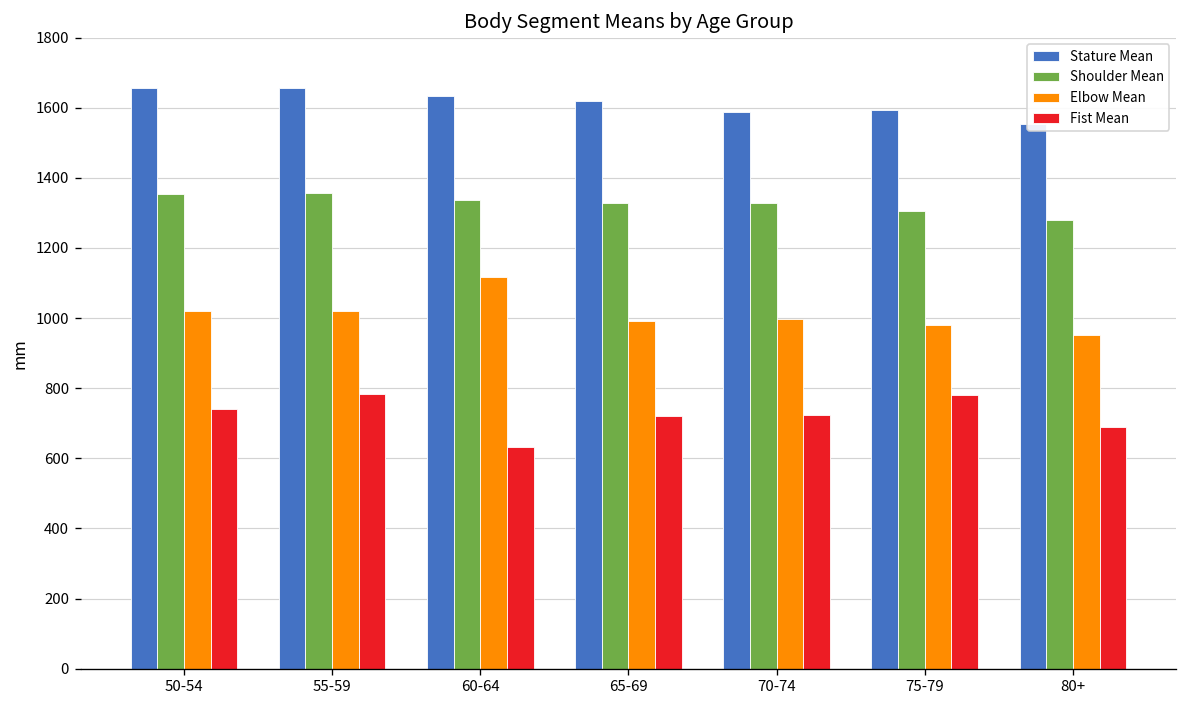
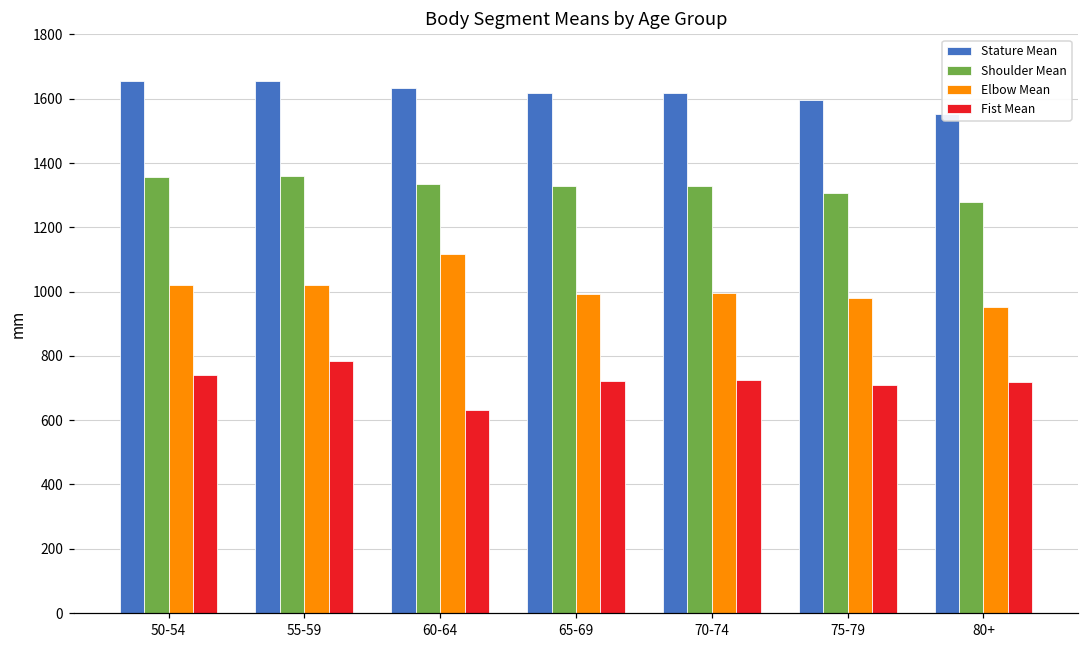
  {
    "Stature Mean": {
      "50-54": 1660,
      "55-59": 1660,
      "60-64": 1630,
      "65-69": 1620,
-     "70-74": 1590,
+     "70-74": 1620,
      "75-79": 1590,
      "80+": 1550
    },
    "Shoulder Mean": {
      "50-54": 1360,
      "55-59": 1360,
      "60-64": 1340,
      "65-69": 1330,
      "70-74": 1330,
      "75-79": 1310,
      "80+": 1280
    },
    "Elbow Mean": {
      "50-54": 1020,
      "55-59": 1020,
      "60-64": 1120,
      "65-69": 990,
      "70-74": 1000,
      "75-79": 980,
      "80+": 950
    },
    "Fist Mean": {
      "50-54": 740,
      "55-59": 780,
      "60-64": 630,
      "65-69": 720,
      "70-74": 720,
-     "75-79": 780,
-     "80+": 690
+     "75-79": 710,
+     "80+": 720
    }
  }
